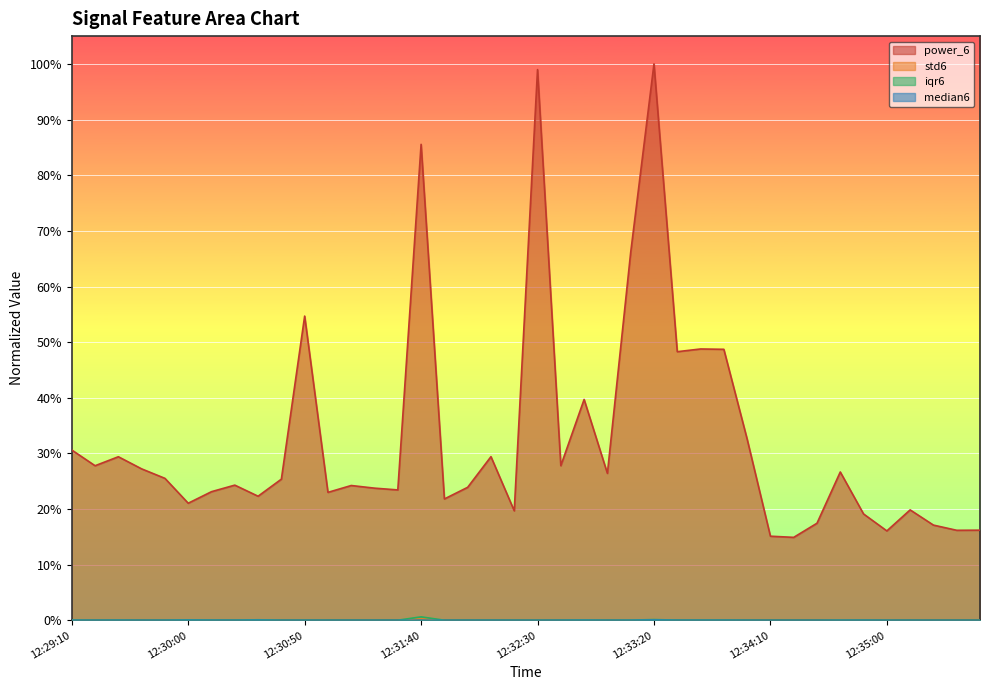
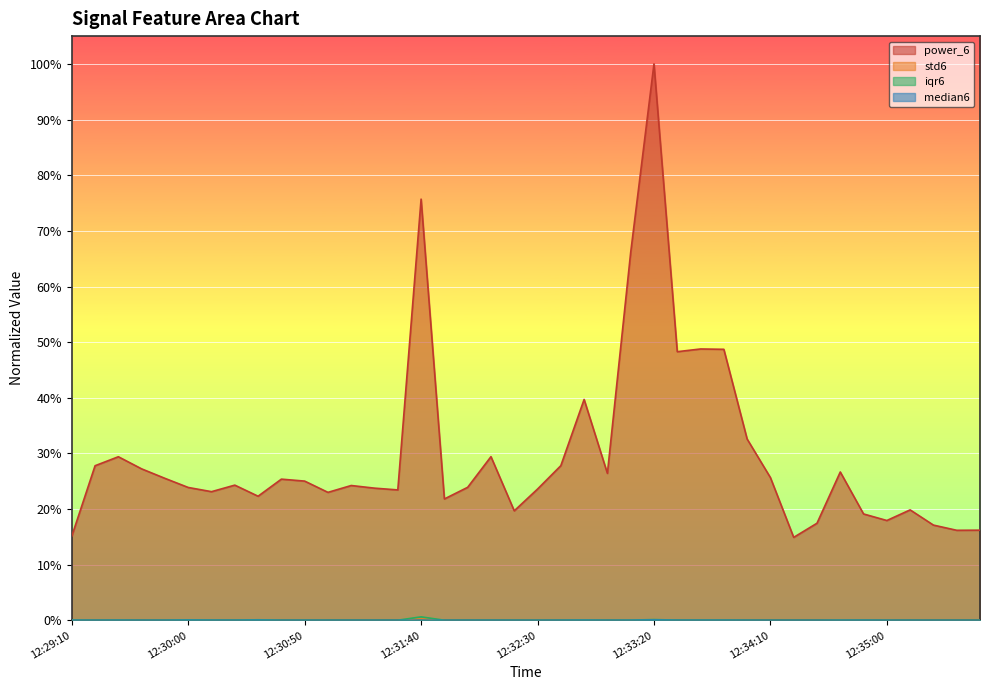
  {
    "power_6": {
-     "12:29:10": "31%",
-     "12:30:00": "21%",
-     "12:30:50": "55%",
-     "12:31:40": "86%",
-     "12:32:30": "99%",
+     "12:29:10": "15%",
+     "12:30:00": "24%",
+     "12:30:50": "25%",
+     "12:31:40": "76%",
+     "12:32:30": "24%",
      "12:33:20": "100%",
-     "12:34:10": "15%",
-     "12:35:00": "16%"
+     "12:34:10": "26%",
+     "12:35:00": "18%"
    }
  }
